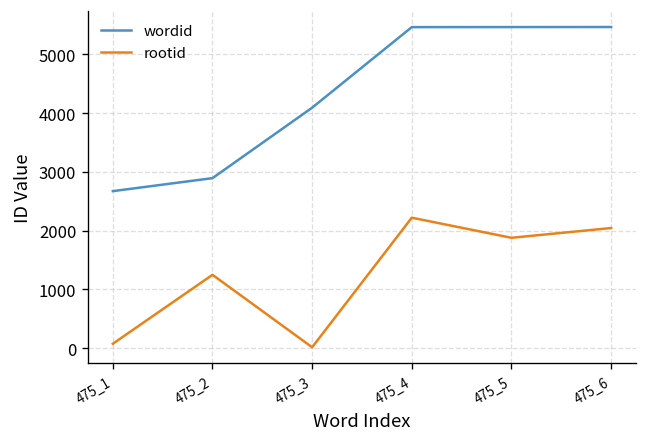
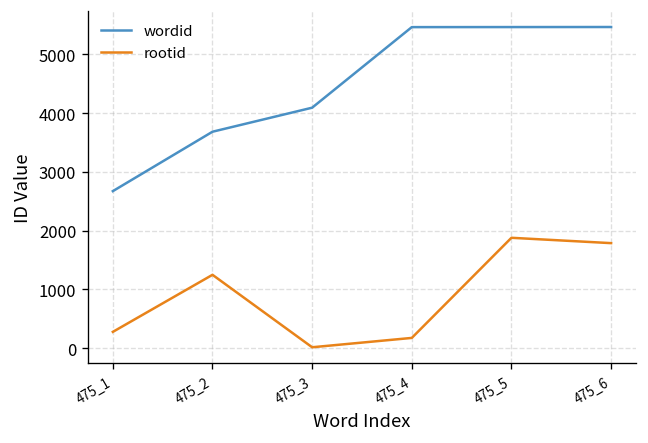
  {
    "wordid": {
      "475_1": 2700,
-     "475_2": 2900,
+     "475_2": 3700,
      "475_3": 4100,
      "475_4": 5500,
      "475_5": 5500,
      "475_6": 5500
    },
    "rootid": {
-     "475_1": 100,
+     "475_1": 300,
      "475_2": 1300,
      "475_3": 0,
-     "475_4": 2200,
+     "475_4": 200,
      "475_5": 1900,
-     "475_6": 2000
+     "475_6": 1800
    }
  }
